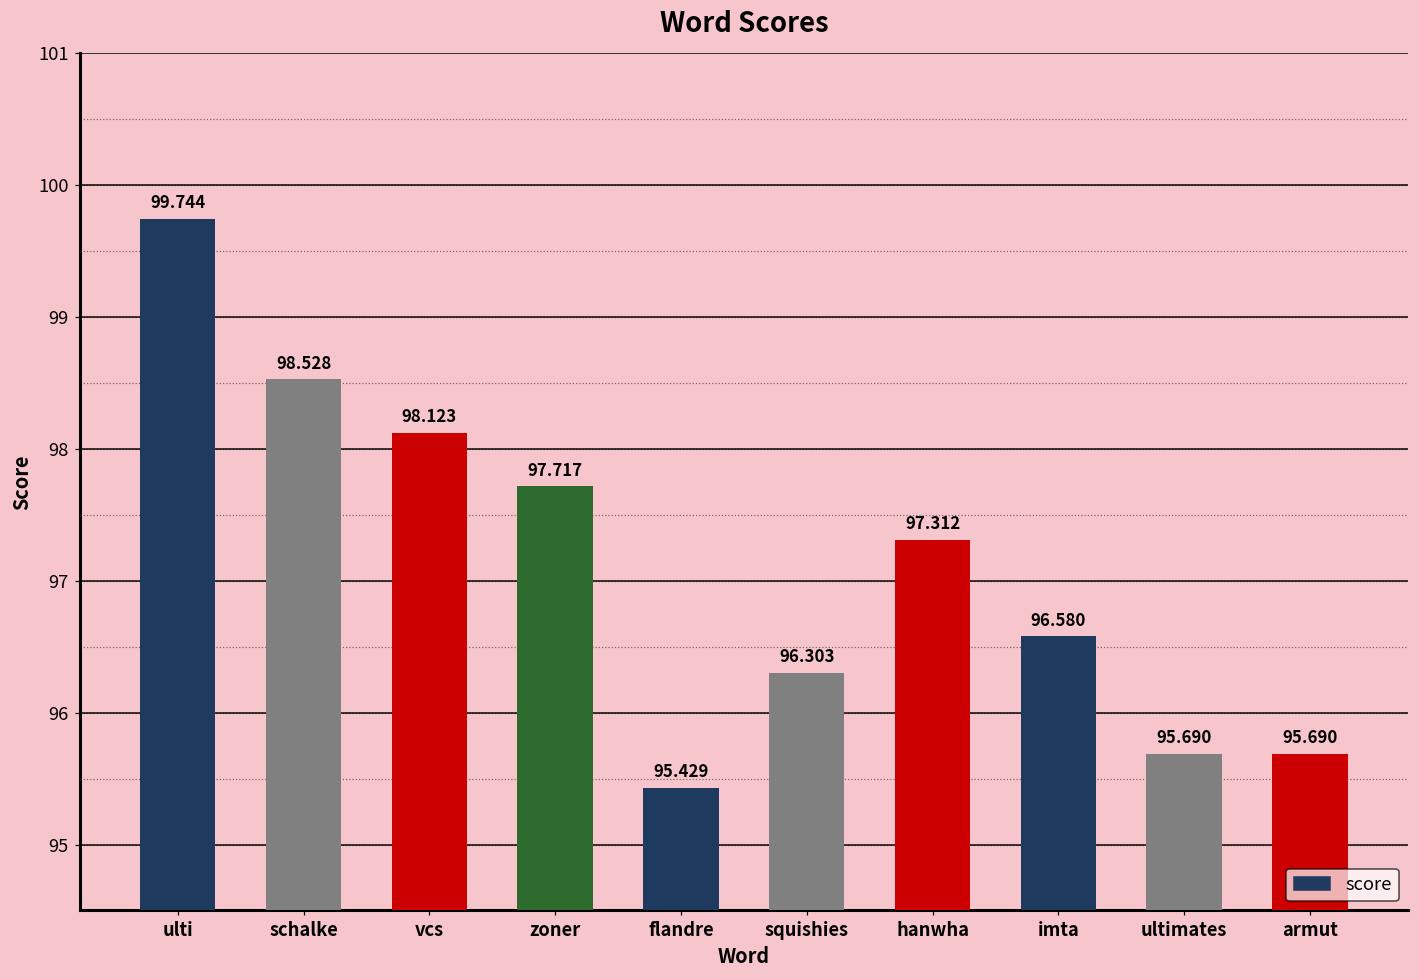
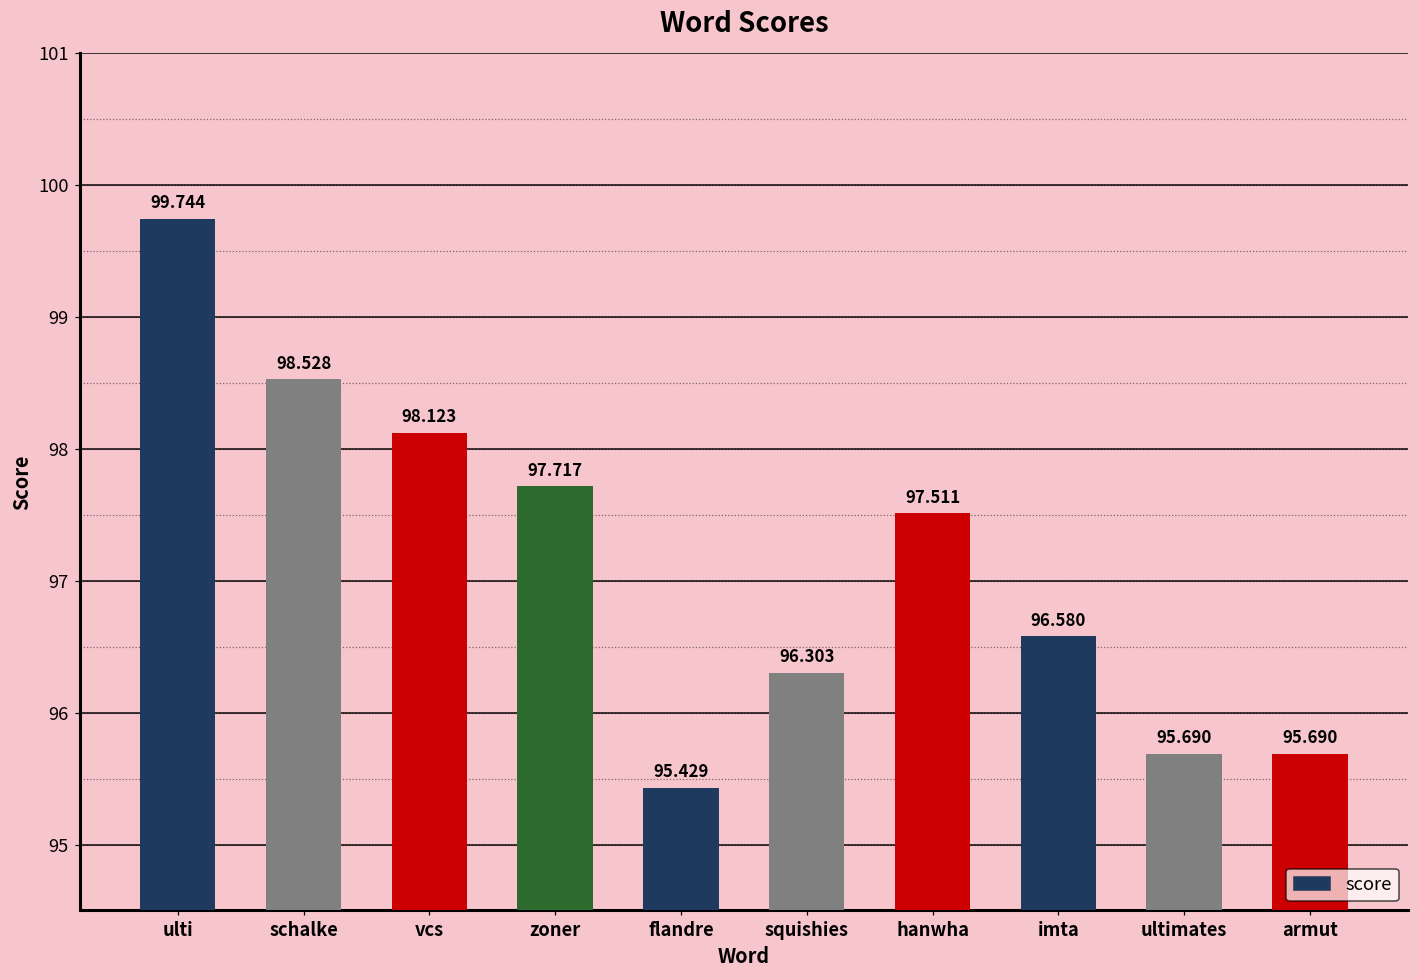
  {
    "ulti": 99.744,
    "schalke": 98.528,
    "vcs": 98.123,
    "zoner": 97.717,
    "flandre": 95.429,
    "squishies": 96.303,
-   "hanwha": 97.312,
+   "hanwha": 97.511,
    "imta": 96.580,
    "ultimates": 95.690,
    "armut": 95.690
  }
